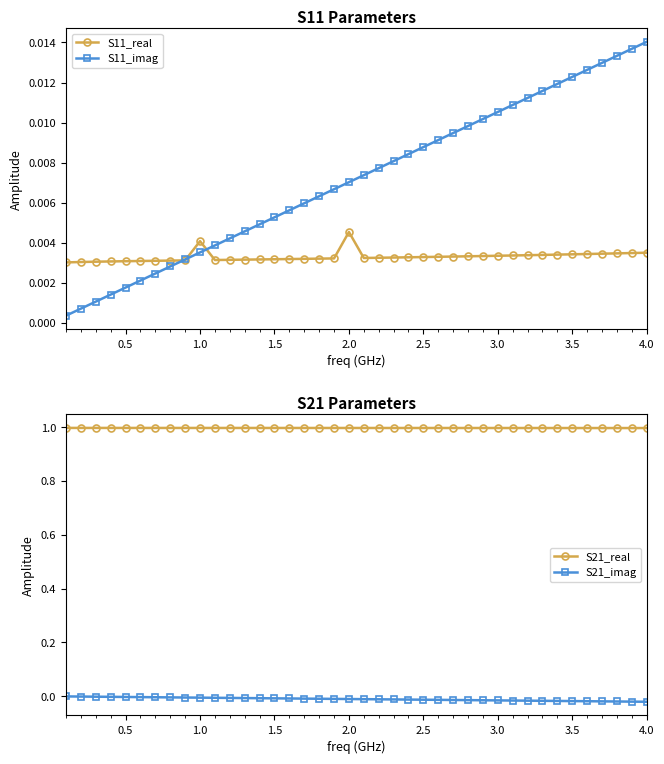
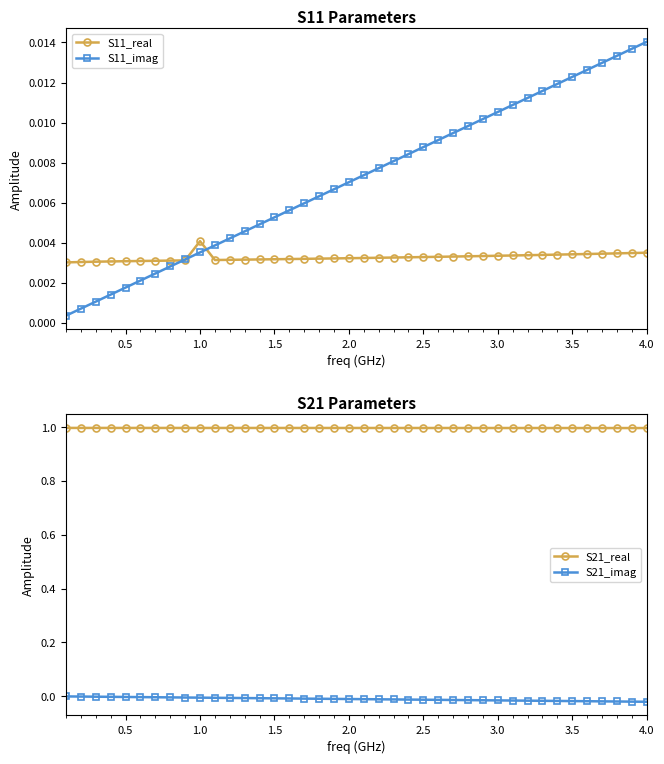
  {
    "S11 Parameters": {
      "S11_real": {
        "0.5": 0.0031,
        "1.0": 0.0041,
        "1.5": 0.0032,
-       "2.0": 0.0045,
+       "2.0": 0.0032,
        "2.5": 0.0033,
        "3.0": 0.0033,
        "3.5": 0.0034,
        "4.0": 0.0035
      },
      "S11_imag": {
        "0.5": 0.0018,
        "1.0": 0.0035,
        "1.5": 0.0053,
        "2.0": 0.0070,
        "2.5": 0.0088,
        "3.0": 0.0105,
        "3.5": 0.0123,
        "4.0": 0.0140
      }
    },
    "S21 Parameters": {
      "S21_real": {
        "0.5": 1.00,
        "1.0": 1.00,
        "1.5": 1.00,
        "2.0": 1.00,
        "2.5": 1.00,
        "3.0": 1.00,
        "3.5": 1.00,
        "4.0": 1.00
      },
      "S21_imag": {
        "0.5": 0.00,
        "1.0": -0.01,
        "1.5": -0.01,
        "2.0": -0.01,
        "2.5": -0.01,
        "3.0": -0.02,
        "3.5": -0.02,
        "4.0": -0.02
      }
    }
  }
